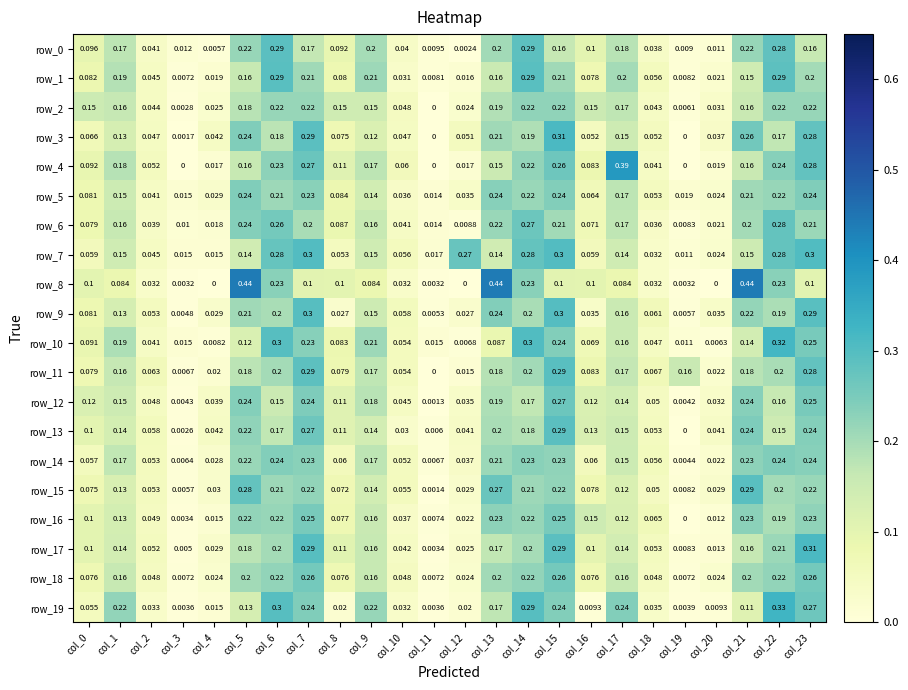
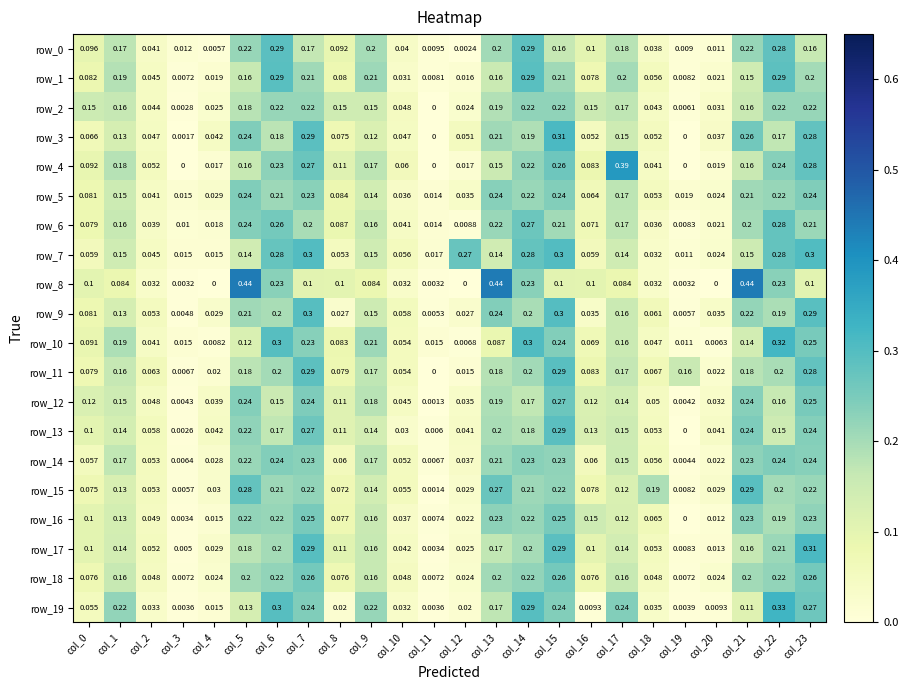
  {
    "row_15": {
      "col_0": 0.075,
      "col_1": 0.13,
      "col_2": 0.053,
      "col_3": 0.0057,
      "col_4": 0.03,
      "col_5": 0.28,
      "col_6": 0.21,
      "col_7": 0.22,
      "col_8": 0.072,
      "col_9": 0.14,
      "col_10": 0.055,
      "col_11": 0.0014,
      "col_12": 0.029,
      "col_13": 0.27,
      "col_14": 0.21,
      "col_15": 0.22,
      "col_16": 0.078,
      "col_17": 0.12,
-     "col_18": 0.05,
+     "col_18": 0.19,
      "col_19": 0.0082,
      "col_20": 0.029,
      "col_21": 0.29,
      "col_22": 0.2,
      "col_23": 0.22
    }
  }
